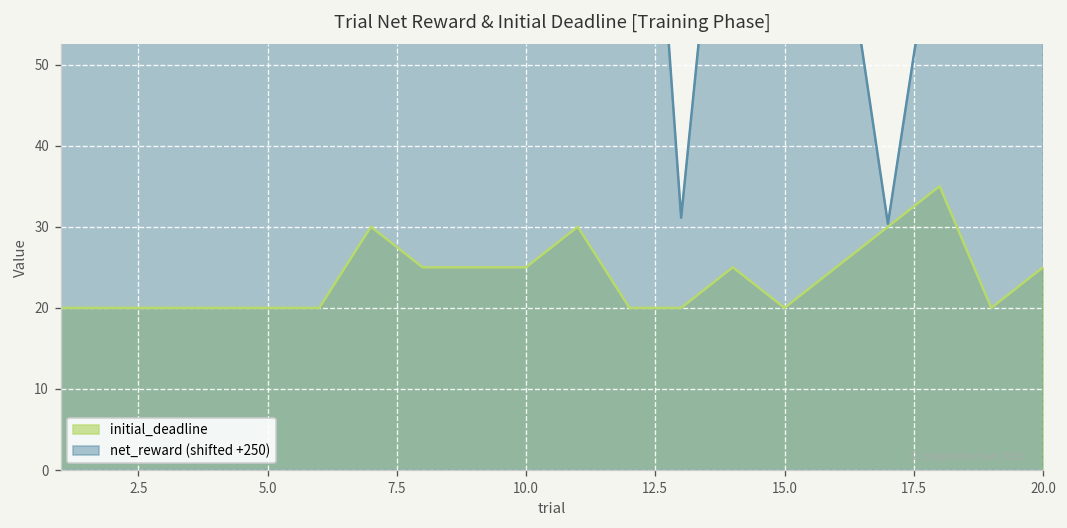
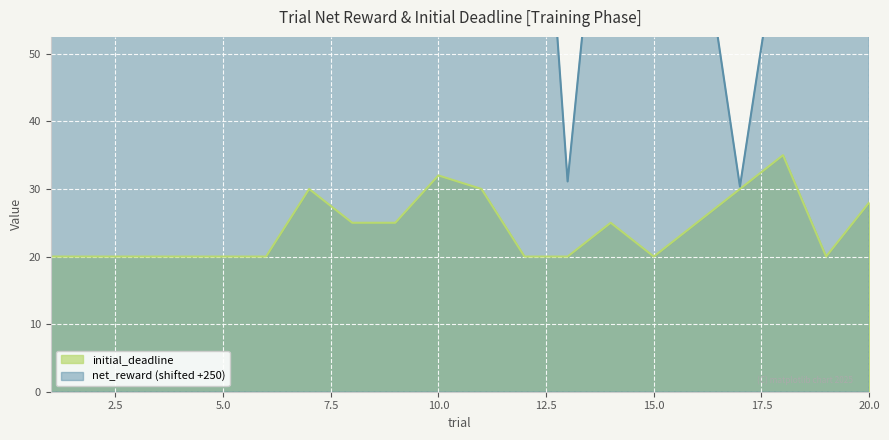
  {
    "initial_deadline": {
      "5.0": 20,
-     "10.0": 25,
+     "10.0": 32,
      "15.0": 20,
-     "20.0": 25
+     "20.0": 28
    }
  }
